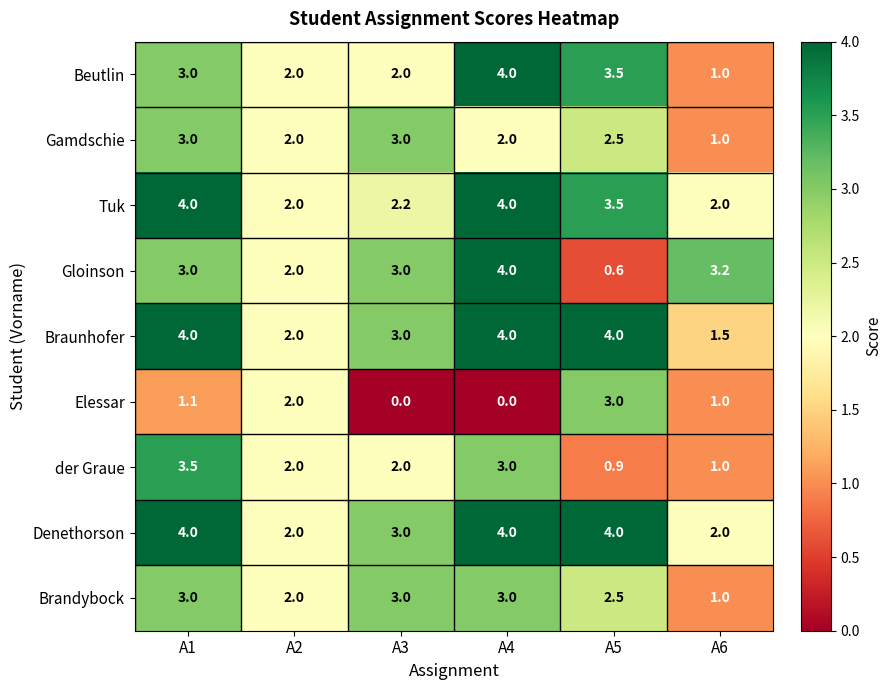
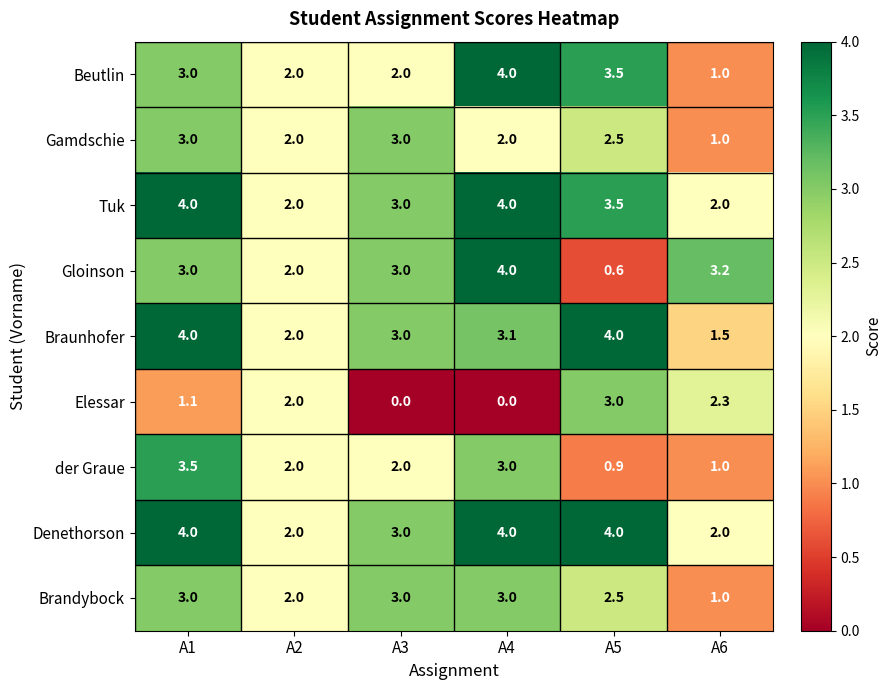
  {
    "Beutlin": {
      "A1": 3.0,
      "A2": 2.0,
      "A3": 2.0,
      "A4": 4.0,
      "A5": 3.5,
      "A6": 1.0
    },
    "Gamdschie": {
      "A1": 3.0,
      "A2": 2.0,
      "A3": 3.0,
      "A4": 2.0,
      "A5": 2.5,
      "A6": 1.0
    },
    "Tuk": {
      "A1": 4.0,
      "A2": 2.0,
-     "A3": 2.2,
+     "A3": 3.0,
      "A4": 4.0,
      "A5": 3.5,
      "A6": 2.0
    },
    "Gloinson": {
      "A1": 3.0,
      "A2": 2.0,
      "A3": 3.0,
      "A4": 4.0,
      "A5": 0.6,
      "A6": 3.2
    },
    "Braunhofer": {
      "A1": 4.0,
      "A2": 2.0,
      "A3": 3.0,
-     "A4": 4.0,
+     "A4": 3.1,
      "A5": 4.0,
      "A6": 1.5
    },
    "Elessar": {
      "A1": 1.1,
      "A2": 2.0,
      "A3": 0.0,
      "A4": 0.0,
      "A5": 3.0,
-     "A6": 1.0
+     "A6": 2.3
    },
    "der Graue": {
      "A1": 3.5,
      "A2": 2.0,
      "A3": 2.0,
      "A4": 3.0,
      "A5": 0.9,
      "A6": 1.0
    },
    "Denethorson": {
      "A1": 4.0,
      "A2": 2.0,
      "A3": 3.0,
      "A4": 4.0,
      "A5": 4.0,
      "A6": 2.0
    },
    "Brandybock": {
      "A1": 3.0,
      "A2": 2.0,
      "A3": 3.0,
      "A4": 3.0,
      "A5": 2.5,
      "A6": 1.0
    }
  }
